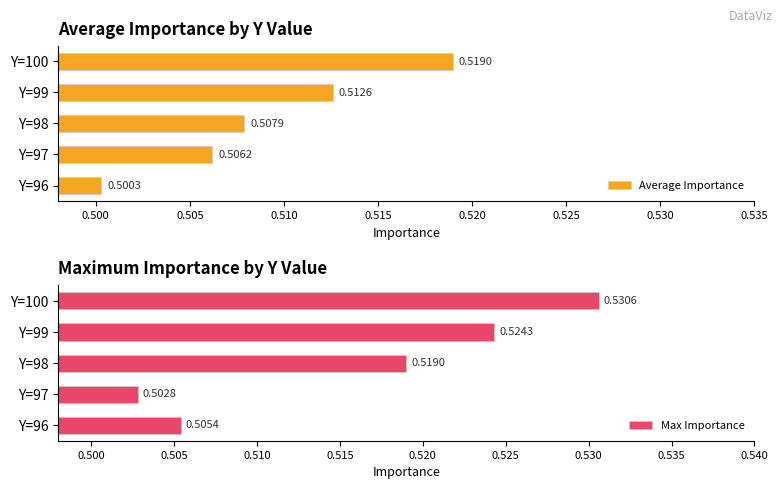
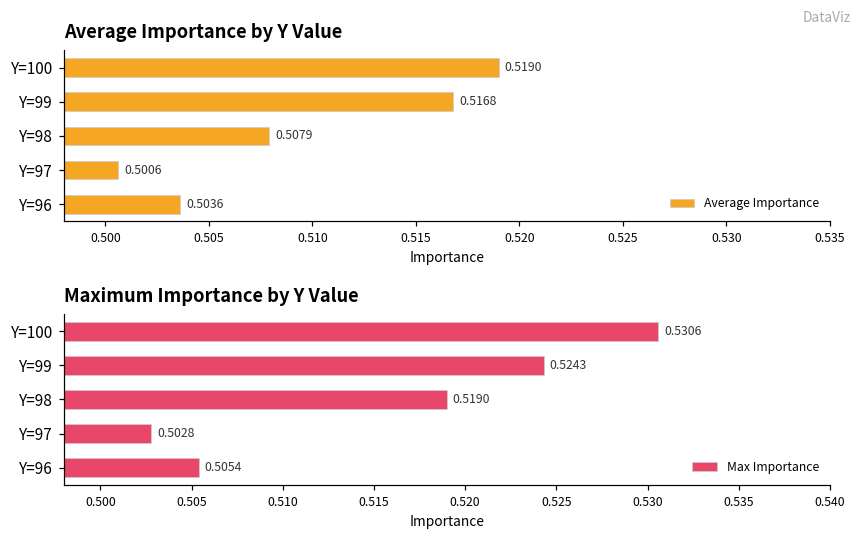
  {
    "Average Importance by Y Value": {
      "Y=100": 0.5190,
-     "Y=99": 0.5126,
+     "Y=99": 0.5168,
      "Y=98": 0.5079,
-     "Y=97": 0.5062,
-     "Y=96": 0.5003
+     "Y=97": 0.5006,
+     "Y=96": 0.5036
    },
    "Maximum Importance by Y Value": {
      "Y=100": 0.5306,
      "Y=99": 0.5243,
      "Y=98": 0.5190,
      "Y=97": 0.5028,
      "Y=96": 0.5054
    }
  }
